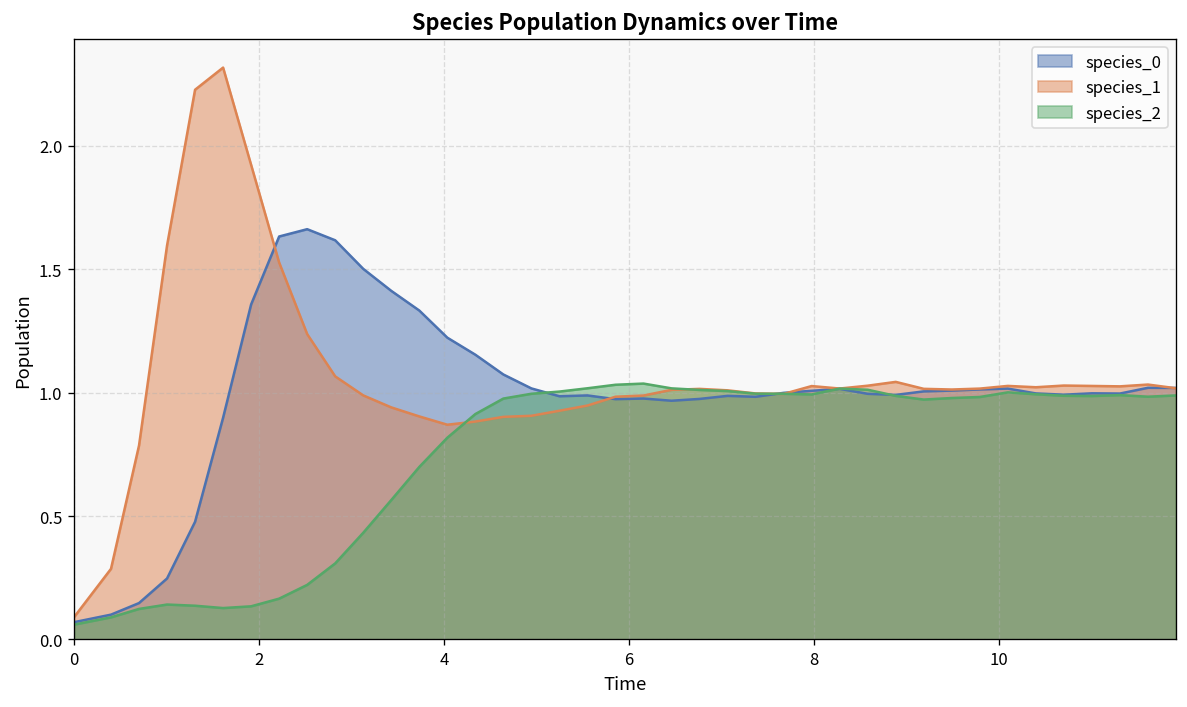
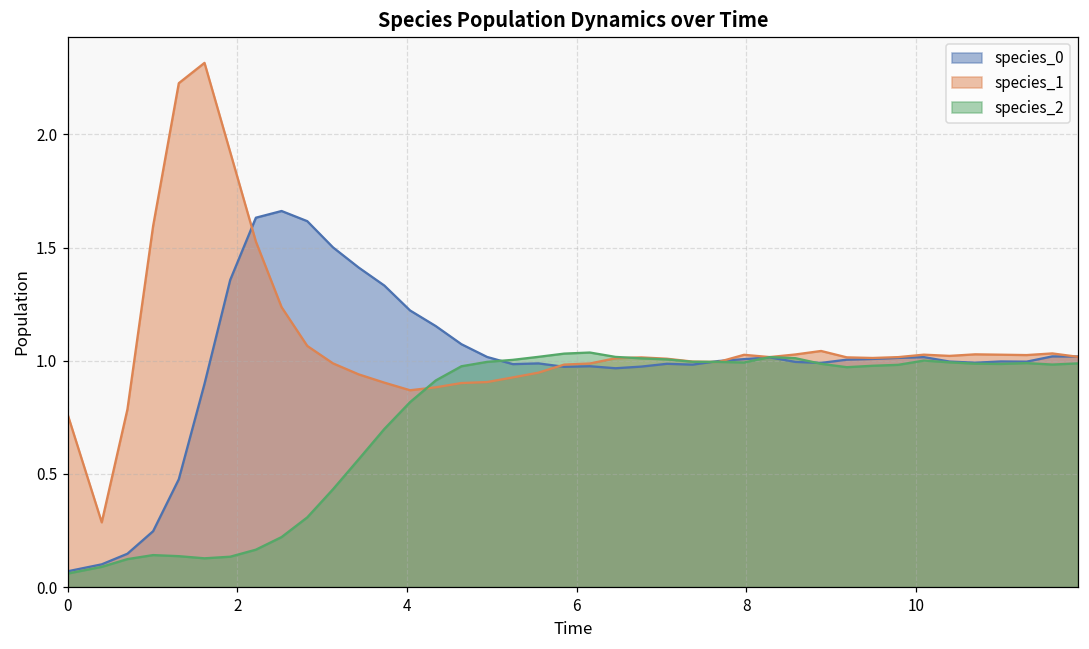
  {
    "species_1": {
-     "0": 0.09
+     "0": 0.76
    }
  }
